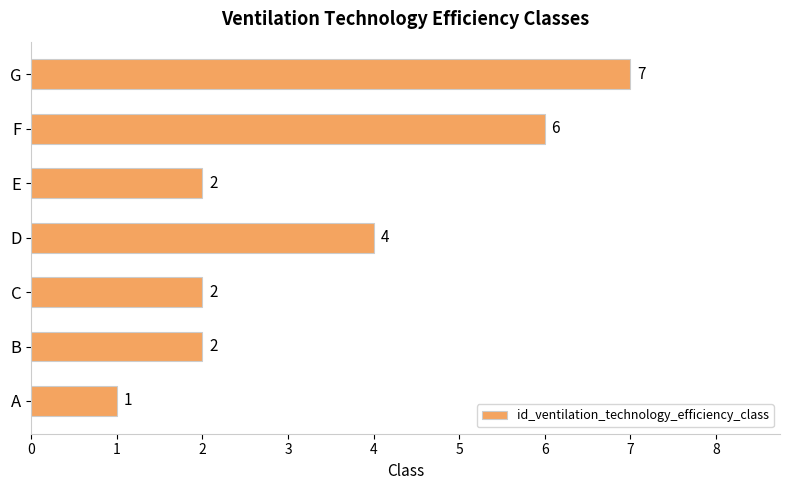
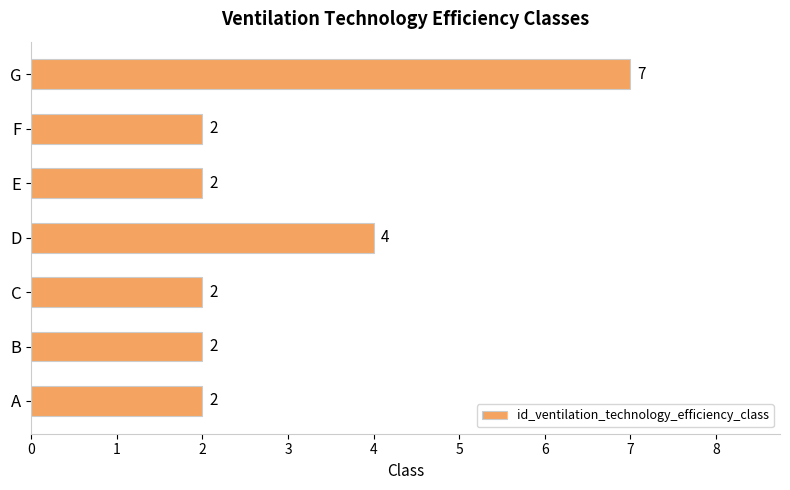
  {
    "G": 7,
-   "F": 6,
+   "F": 2,
    "E": 2,
    "D": 4,
    "C": 2,
    "B": 2,
-   "A": 1
+   "A": 2
  }
